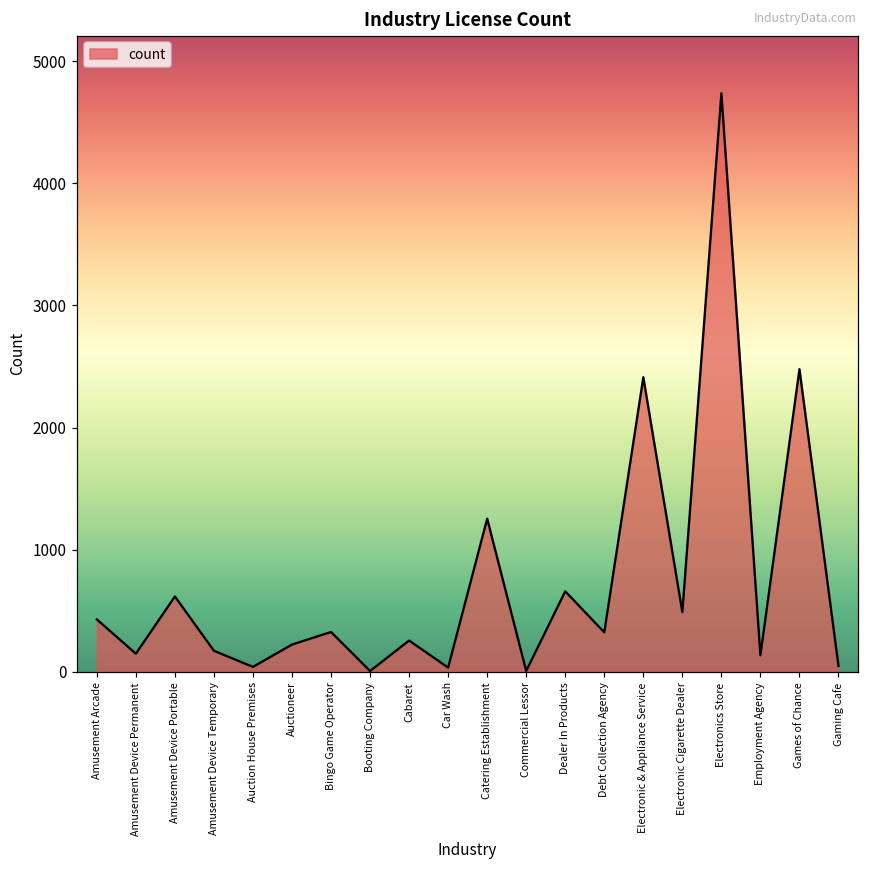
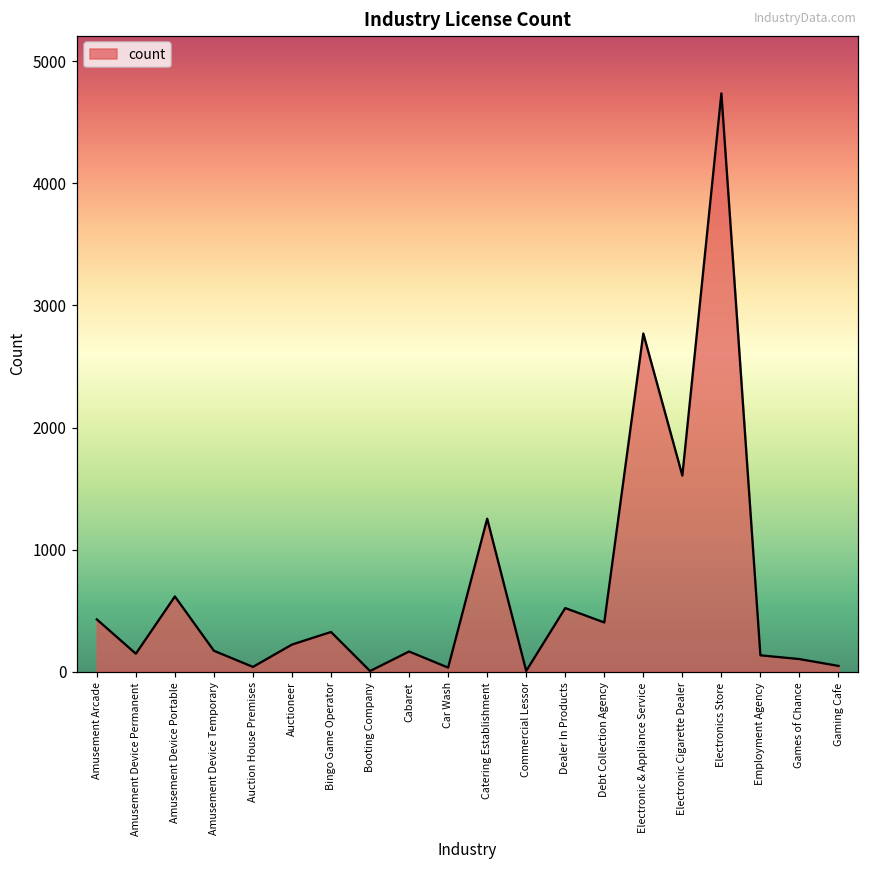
  {
    "Amusement Arcade": 430,
    "Amusement Device Permanent": 150,
    "Amusement Device Portable": 620,
    "Amusement Device Temporary": 170,
    "Auction House Premises": 40,
    "Auctioneer": 220,
    "Bingo Game Operator": 330,
    "Booting Company": 10,
-   "Cabaret": 260,
+   "Cabaret": 170,
    "Car Wash": 30,
    "Catering Establishment": 1250,
    "Commercial Lessor": 10,
-   "Dealer In Products": 660,
-   "Debt Collection Agency": 320,
-   "Electronic & Appliance Service": 2410,
-   "Electronic Cigarette Dealer": 490,
+   "Dealer In Products": 520,
+   "Debt Collection Agency": 400,
+   "Electronic & Appliance Service": 2770,
+   "Electronic Cigarette Dealer": 1610,
    "Electronics Store": 4740,
    "Employment Agency": 130,
-   "Games of Chance": 2480,
+   "Games of Chance": 100,
    "Gaming Cafe": 50
  }
